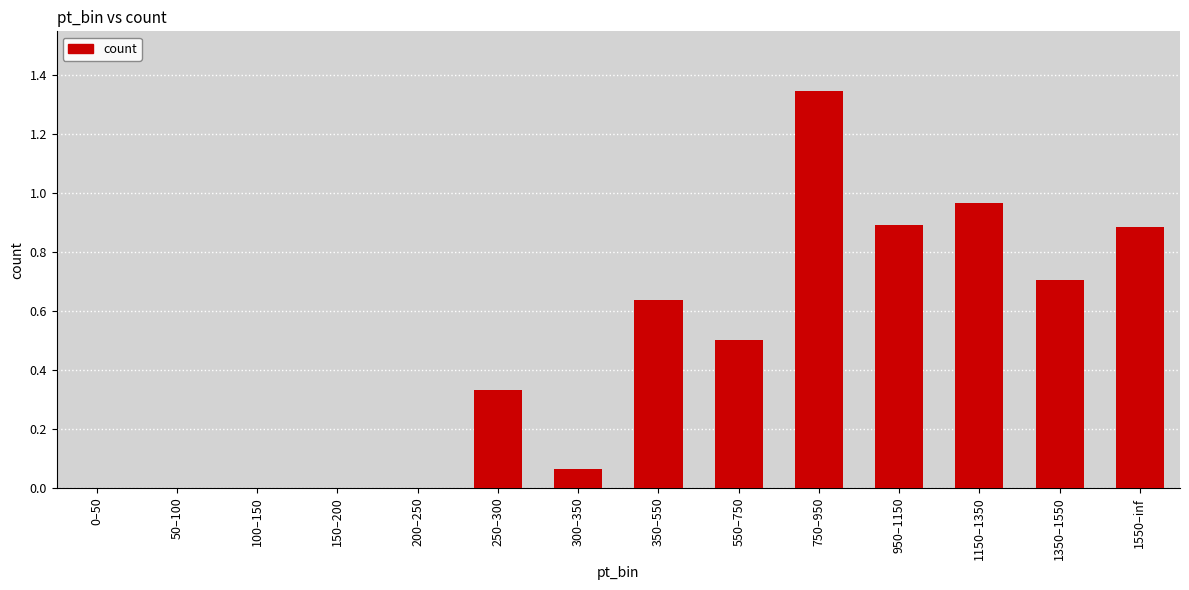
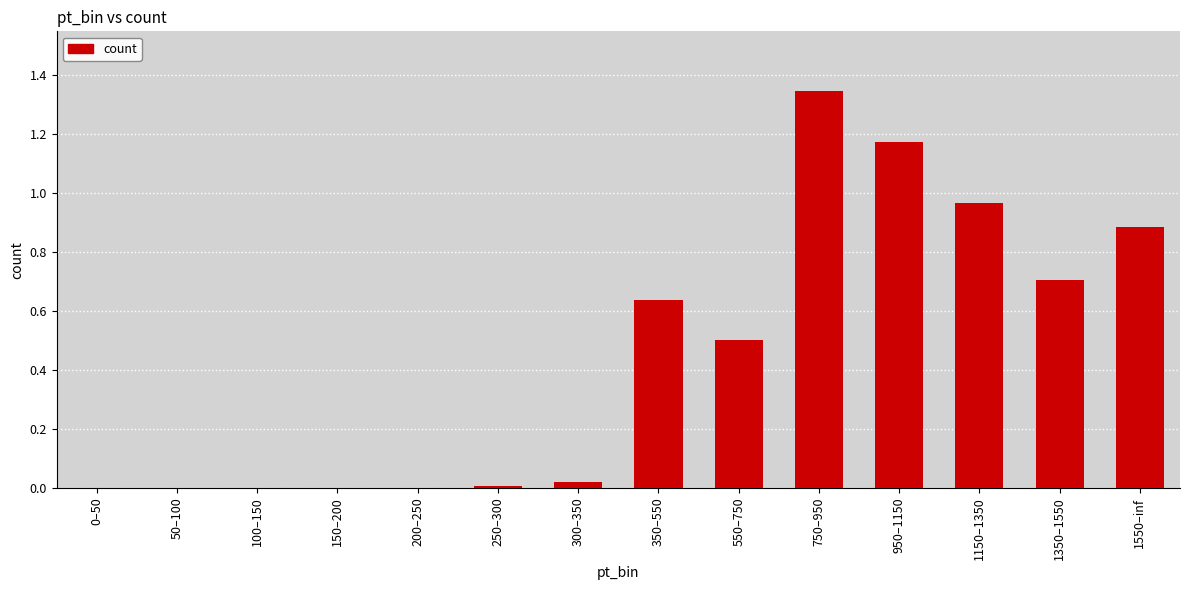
  {
    "0–50": 0.00,
    "50–100": 0.00,
    "100–150": 0.00,
    "150–200": 0.00,
    "200–250": 0.00,
-   "250–300": 0.33,
-   "300–350": 0.06,
+   "250–300": 0.01,
+   "300–350": 0.02,
    "350–550": 0.64,
    "550–750": 0.50,
    "750–950": 1.34,
-   "950–1150": 0.89,
+   "950–1150": 1.17,
    "1150–1350": 0.97,
    "1350–1550": 0.71,
    "1550–inf": 0.89
  }
